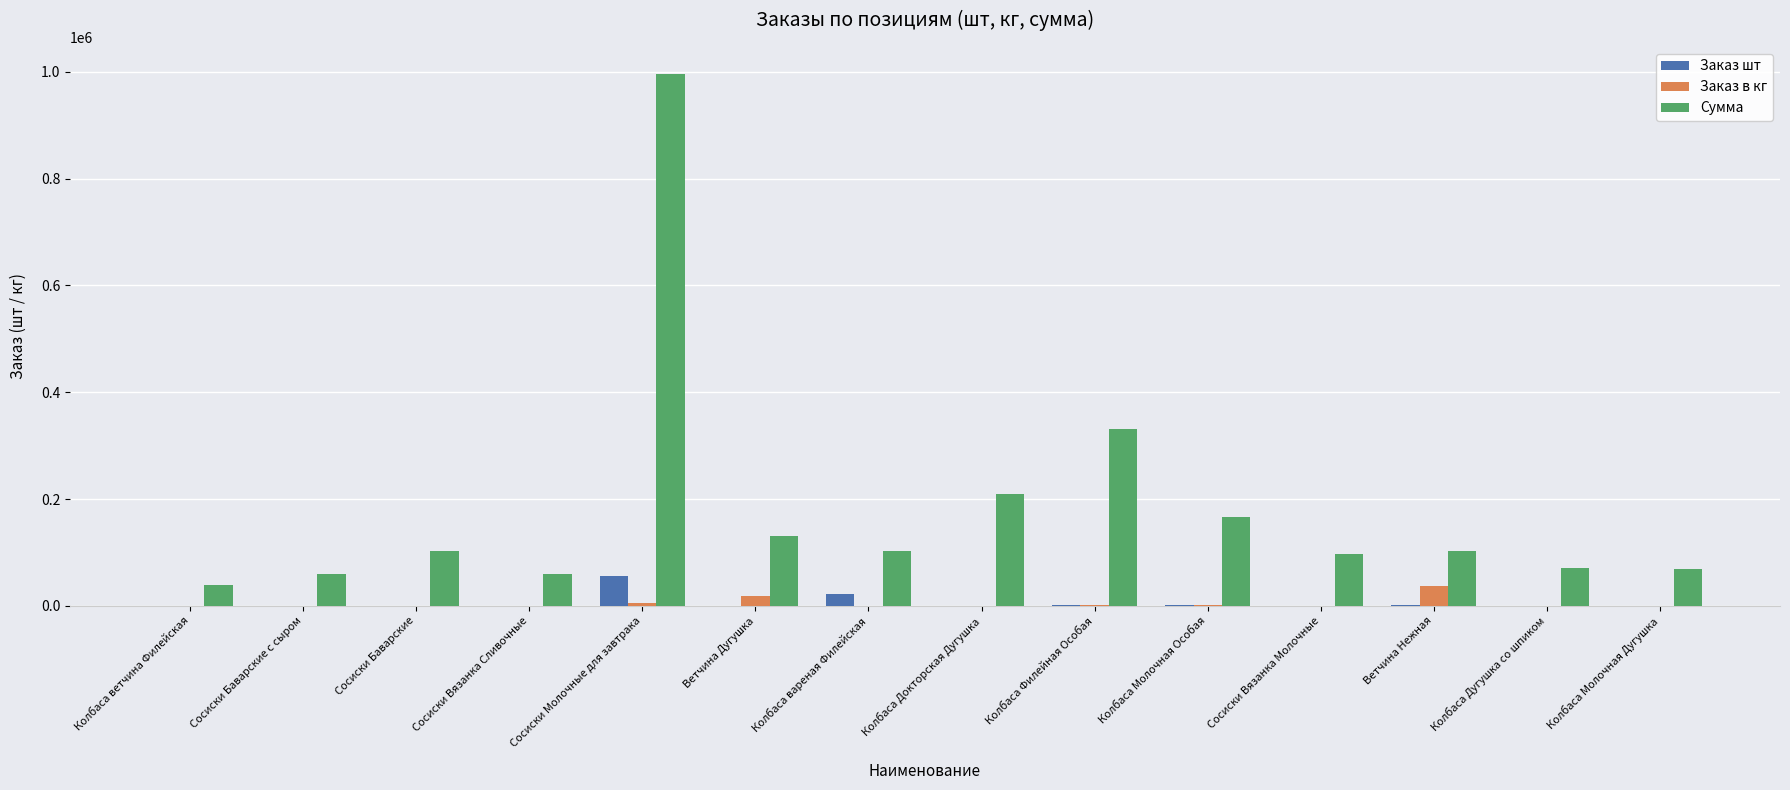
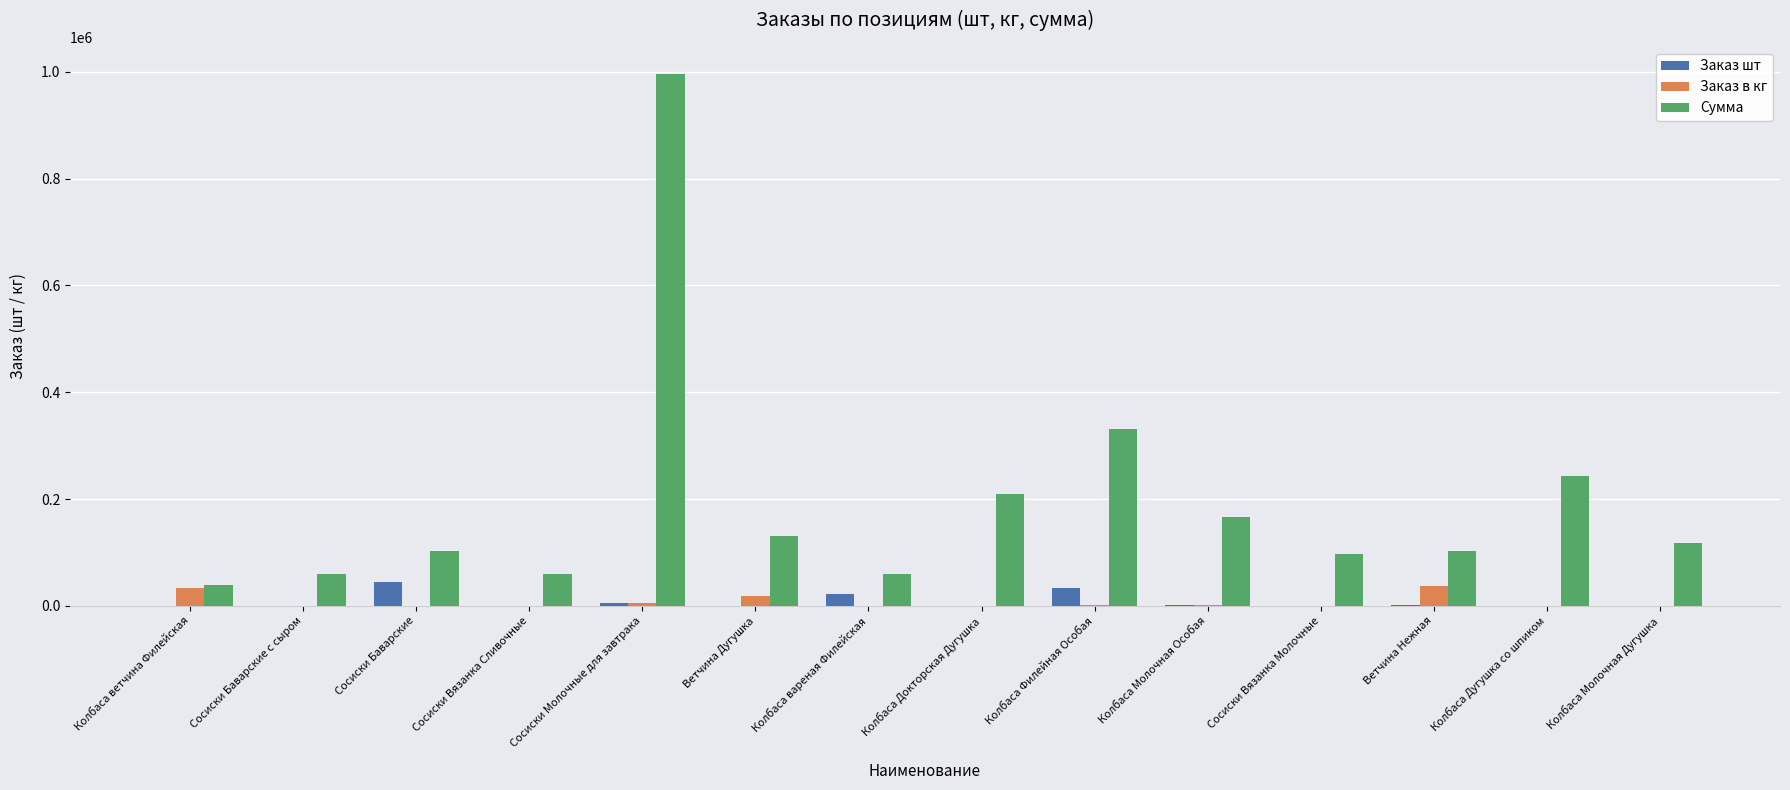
  {
    "Заказ шт": {
-     "Сосиски Баварские": 0,
-     "Сосиски Молочные для завтрака": 60000,
+     "Сосиски Баварские": 40000,
+     "Сосиски Молочные для завтрака": 10000,
      "Колбаса вареная Филейская": 20000,
-     "Колбаса Филейная Особая": 0
+     "Колбаса Филейная Особая": 30000
    },
    "Заказ в кг": {
-     "Колбаса ветчина Филейская": 0,
+     "Колбаса ветчина Филейская": 30000,
      "Сосиски Молочные для завтрака": 10000,
      "Ветчина Дугушка": 20000,
      "Ветчина Нежная": 40000
    },
    "Сумма": {
      "Колбаса ветчина Филейская": 40000,
      "Сосиски Баварские с сыром": 60000,
      "Сосиски Баварские": 100000,
      "Сосиски Вязанка Сливочные": 60000,
      "Сосиски Молочные для завтрака": 1000000,
      "Ветчина Дугушка": 130000,
-     "Колбаса вареная Филейская": 100000,
+     "Колбаса вареная Филейская": 60000,
      "Колбаса Докторская Дугушка": 210000,
      "Колбаса Филейная Особая": 330000,
      "Колбаса Молочная Особая": 170000,
      "Сосиски Вязанка Молочные": 100000,
      "Ветчина Нежная": 100000,
-     "Колбаса Дугушка со шпиком": 70000,
-     "Колбаса Молочная Дугушка": 70000
+     "Колбаса Дугушка со шпиком": 240000,
+     "Колбаса Молочная Дугушка": 120000
    }
  }
